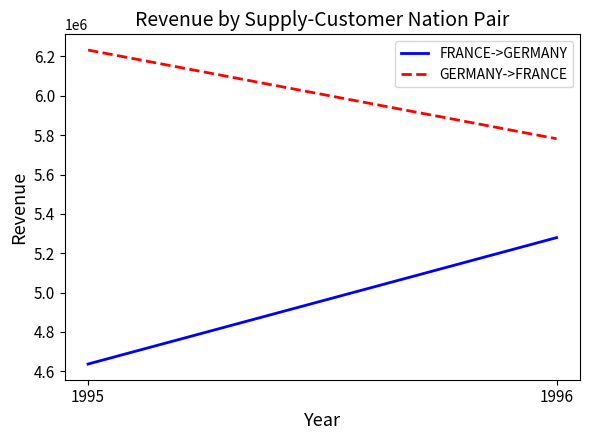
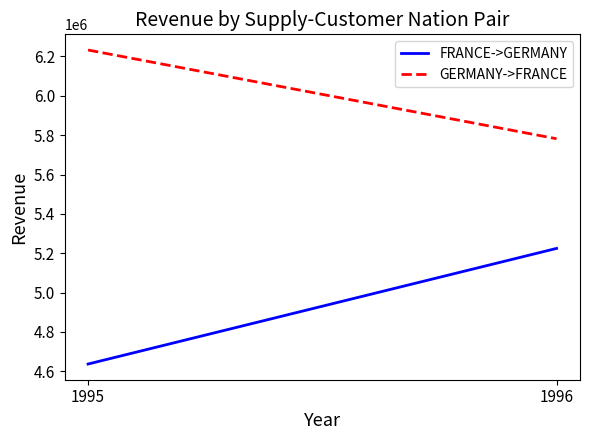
  {
    "FRANCE->GERMANY": {
      "1995": 4640000,
-     "1996": 5280000
+     "1996": 5220000
    },
    "GERMANY->FRANCE": {
      "1995": 6230000,
      "1996": 5780000
    }
  }
